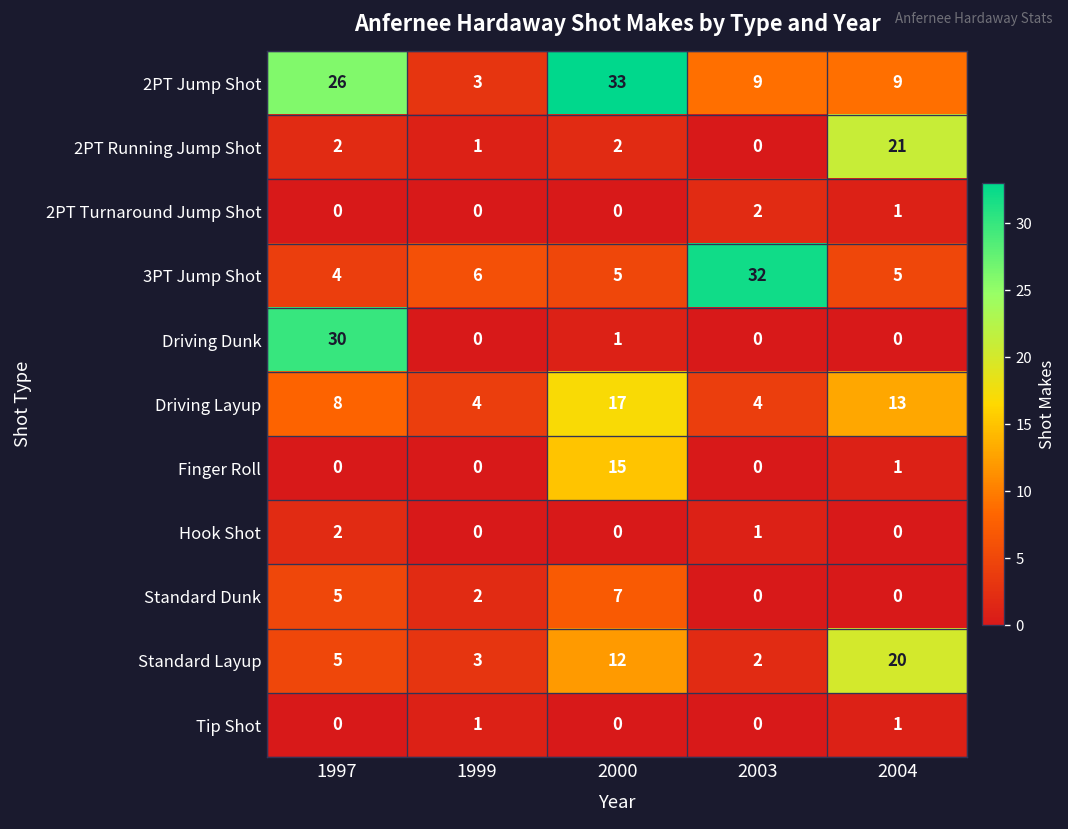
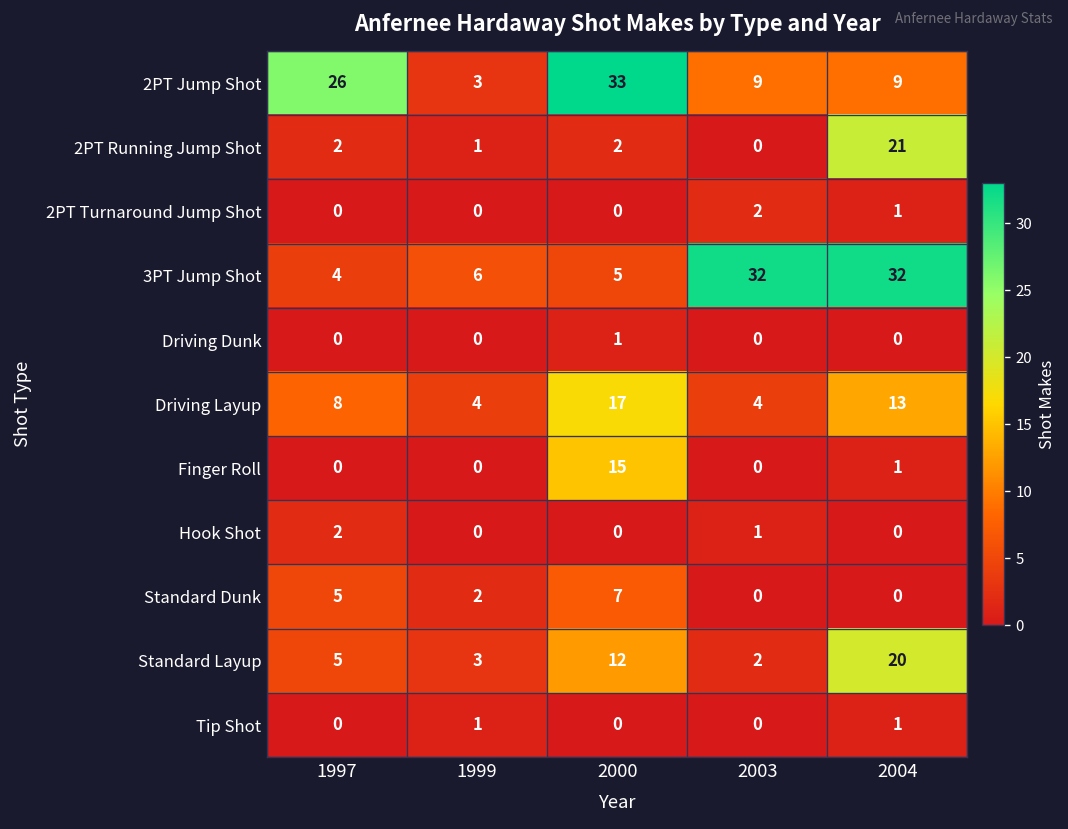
  {
    "2PT Jump Shot": {
      "1997": 26,
      "1999": 3,
      "2000": 33,
      "2003": 9,
      "2004": 9
    },
    "2PT Running Jump Shot": {
      "1997": 2,
      "1999": 1,
      "2000": 2,
      "2003": 0,
      "2004": 21
    },
    "2PT Turnaround Jump Shot": {
      "1997": 0,
      "1999": 0,
      "2000": 0,
      "2003": 2,
      "2004": 1
    },
    "3PT Jump Shot": {
      "1997": 4,
      "1999": 6,
      "2000": 5,
      "2003": 32,
-     "2004": 5
+     "2004": 32
    },
    "Driving Dunk": {
-     "1997": 30,
+     "1997": 0,
      "1999": 0,
      "2000": 1,
      "2003": 0,
      "2004": 0
    },
    "Driving Layup": {
      "1997": 8,
      "1999": 4,
      "2000": 17,
      "2003": 4,
      "2004": 13
    },
    "Finger Roll": {
      "1997": 0,
      "1999": 0,
      "2000": 15,
      "2003": 0,
      "2004": 1
    },
    "Hook Shot": {
      "1997": 2,
      "1999": 0,
      "2000": 0,
      "2003": 1,
      "2004": 0
    },
    "Standard Dunk": {
      "1997": 5,
      "1999": 2,
      "2000": 7,
      "2003": 0,
      "2004": 0
    },
    "Standard Layup": {
      "1997": 5,
      "1999": 3,
      "2000": 12,
      "2003": 2,
      "2004": 20
    },
    "Tip Shot": {
      "1997": 0,
      "1999": 1,
      "2000": 0,
      "2003": 0,
      "2004": 1
    }
  }
